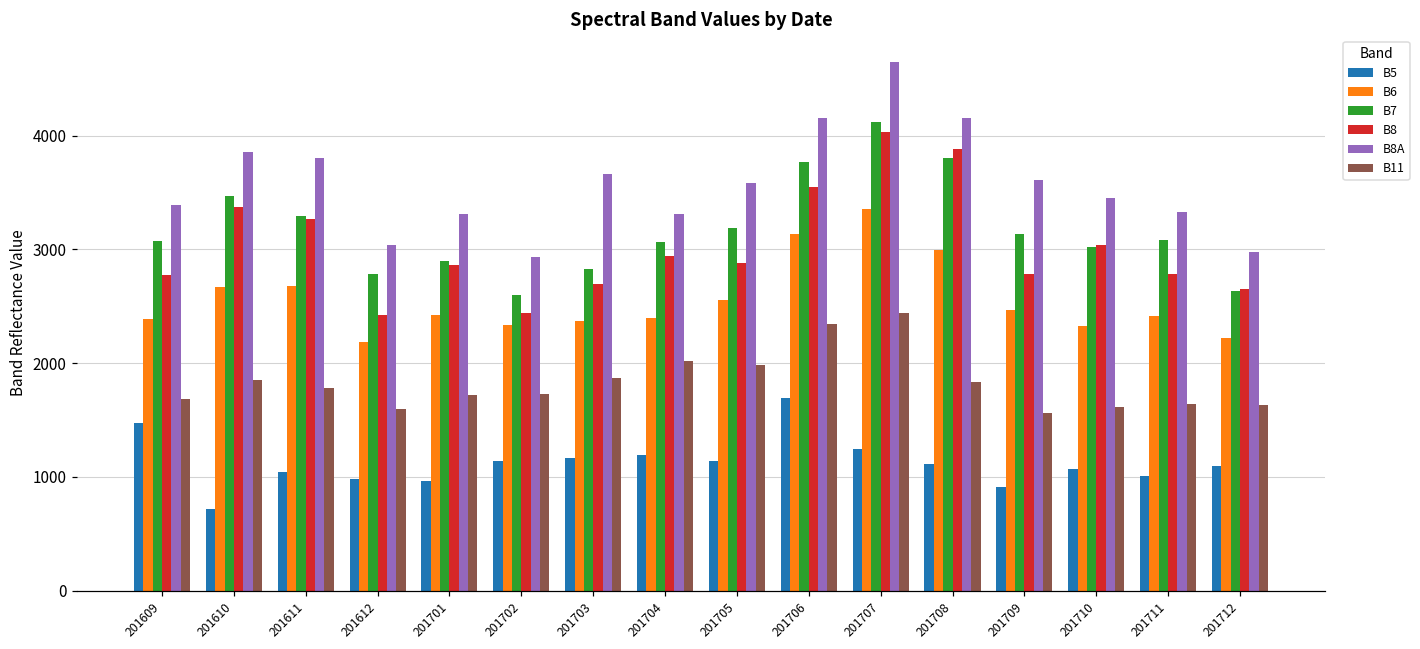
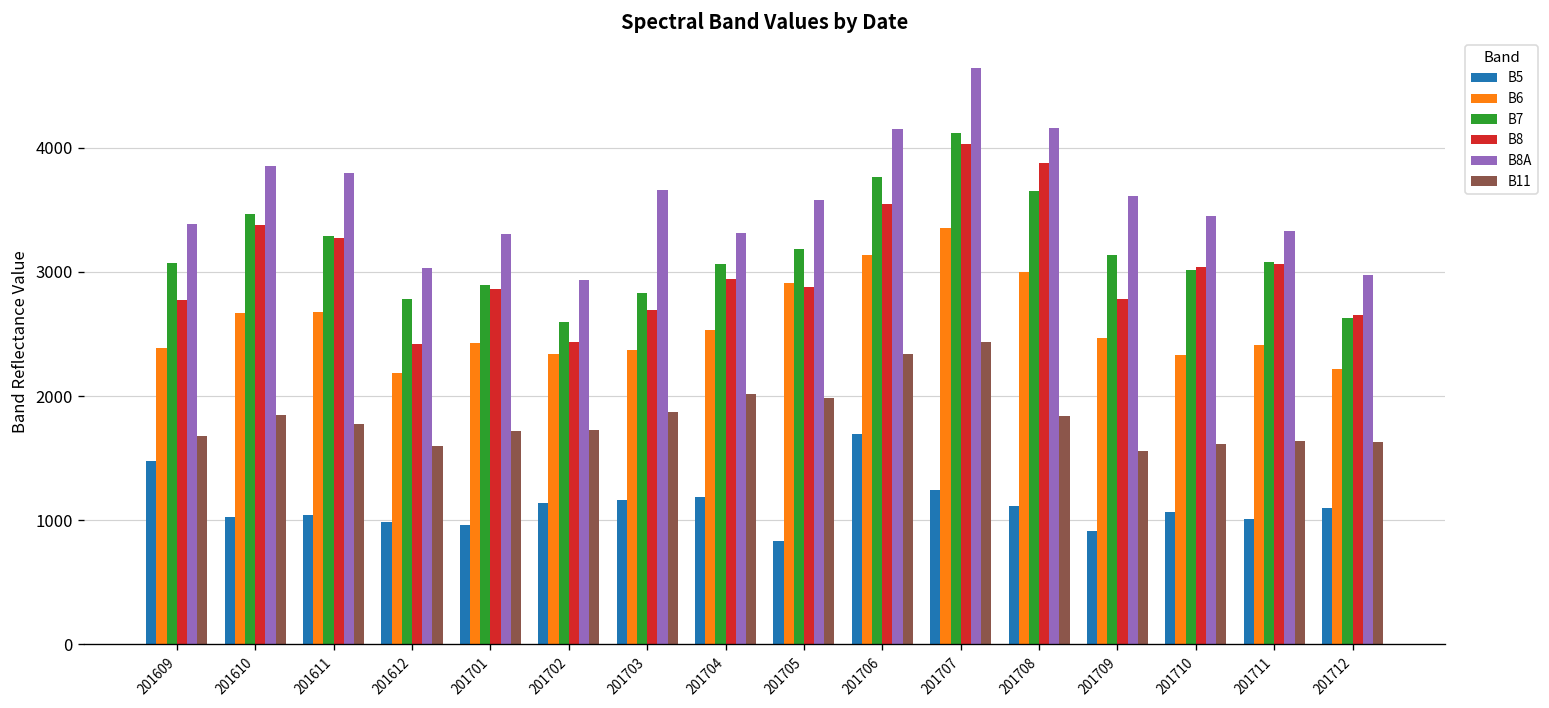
  {
    "B5": {
      "201609": 1470,
-     "201610": 720,
+     "201610": 1020,
      "201611": 1040,
      "201612": 990,
      "201701": 960,
      "201702": 1140,
      "201703": 1160,
      "201704": 1190,
-     "201705": 1140,
+     "201705": 830,
      "201706": 1700,
      "201707": 1240,
      "201708": 1120,
      "201709": 910,
      "201710": 1070,
      "201711": 1010,
      "201712": 1100
    },
    "B6": {
      "201609": 2390,
      "201610": 2670,
      "201611": 2670,
      "201612": 2180,
      "201701": 2420,
      "201702": 2340,
      "201703": 2370,
-     "201704": 2400,
-     "201705": 2550,
+     "201704": 2530,
+     "201705": 2910,
      "201706": 3130,
      "201707": 3360,
      "201708": 3000,
      "201709": 2470,
      "201710": 2330,
      "201711": 2410,
      "201712": 2220
    },
    "B7": {
      "201609": 3080,
      "201610": 3470,
      "201611": 3290,
      "201612": 2790,
      "201701": 2900,
      "201702": 2600,
      "201703": 2830,
      "201704": 3070,
      "201705": 3180,
      "201706": 3770,
      "201707": 4120,
-     "201708": 3800,
+     "201708": 3650,
      "201709": 3140,
      "201710": 3020,
      "201711": 3080,
      "201712": 2630
    },
    "B8": {
      "201609": 2780,
      "201610": 3380,
      "201611": 3270,
      "201612": 2420,
      "201701": 2870,
      "201702": 2440,
      "201703": 2690,
      "201704": 2950,
      "201705": 2880,
      "201706": 3550,
      "201707": 4030,
      "201708": 3880,
      "201709": 2780,
      "201710": 3040,
-     "201711": 2780,
+     "201711": 3060,
      "201712": 2650
    },
    "B8A": {
      "201609": 3390,
      "201610": 3850,
      "201611": 3800,
      "201612": 3040,
      "201701": 3310,
      "201702": 2930,
      "201703": 3660,
      "201704": 3310,
      "201705": 3580,
      "201706": 4150,
      "201707": 4650,
      "201708": 4160,
      "201709": 3610,
      "201710": 3450,
      "201711": 3330,
      "201712": 2980
    },
    "B11": {
      "201609": 1680,
      "201610": 1850,
      "201611": 1780,
      "201612": 1600,
      "201701": 1720,
      "201702": 1720,
      "201703": 1870,
      "201704": 2010,
      "201705": 1990,
      "201706": 2340,
      "201707": 2440,
      "201708": 1840,
      "201709": 1560,
      "201710": 1610,
      "201711": 1640,
      "201712": 1630
    }
  }
